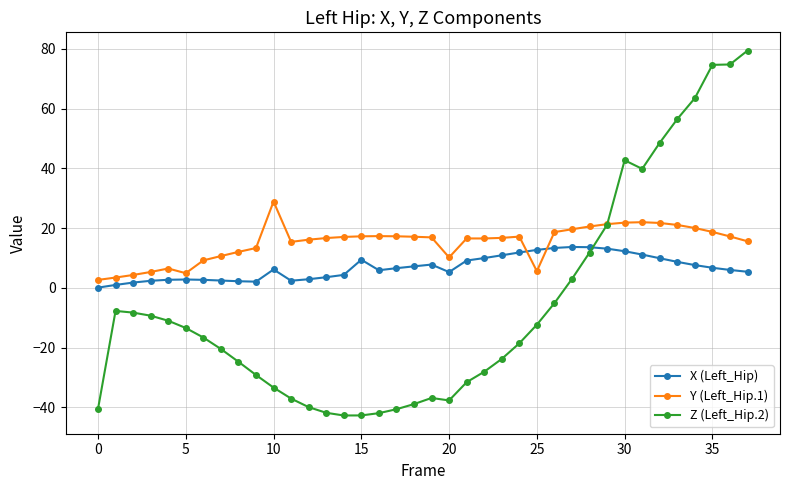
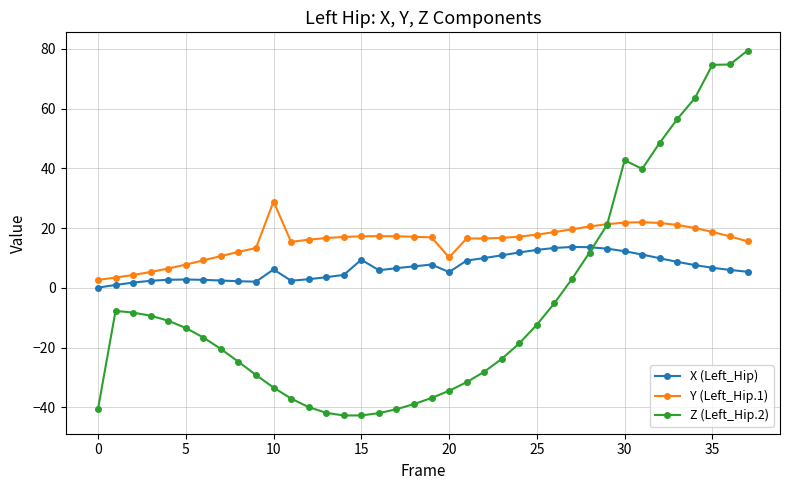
  {
    "X (Left_Hip)": {
      "0": 0,
      "5": 3,
      "10": 6,
      "15": 9,
      "20": 5,
      "25": 13,
      "30": 12,
      "35": 7
    },
    "Y (Left_Hip.1)": {
      "0": 3,
-     "5": 5,
+     "5": 8,
      "10": 29,
      "15": 17,
      "20": 10,
-     "25": 6,
+     "25": 18,
      "30": 22,
      "35": 19
    },
    "Z (Left_Hip.2)": {
      "0": -41,
      "5": -13,
      "10": -33,
      "15": -43,
-     "20": -38,
+     "20": -34,
      "25": -12,
      "30": 43,
      "35": 75
    }
  }
